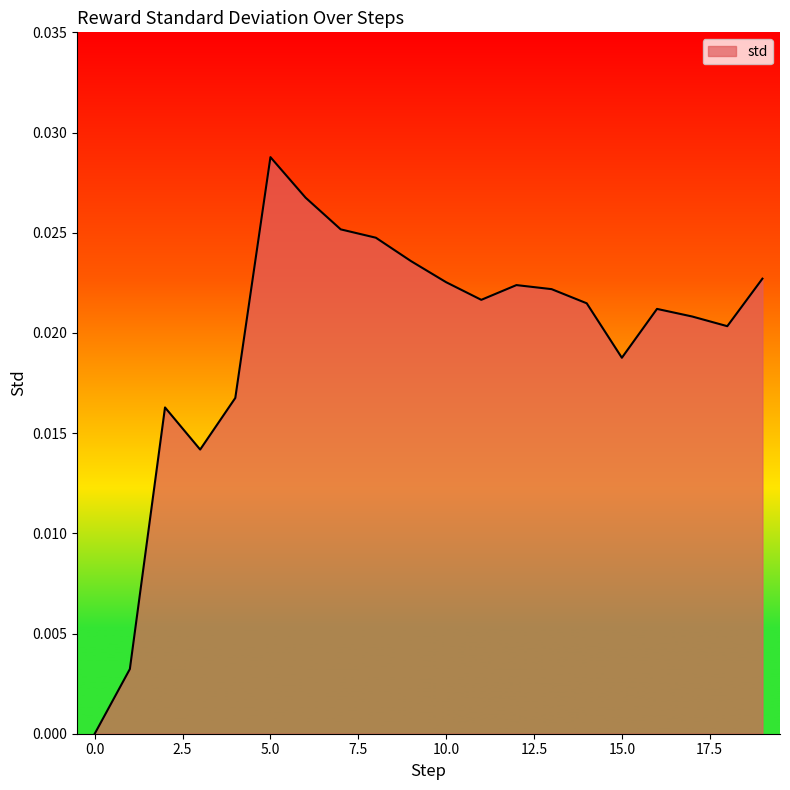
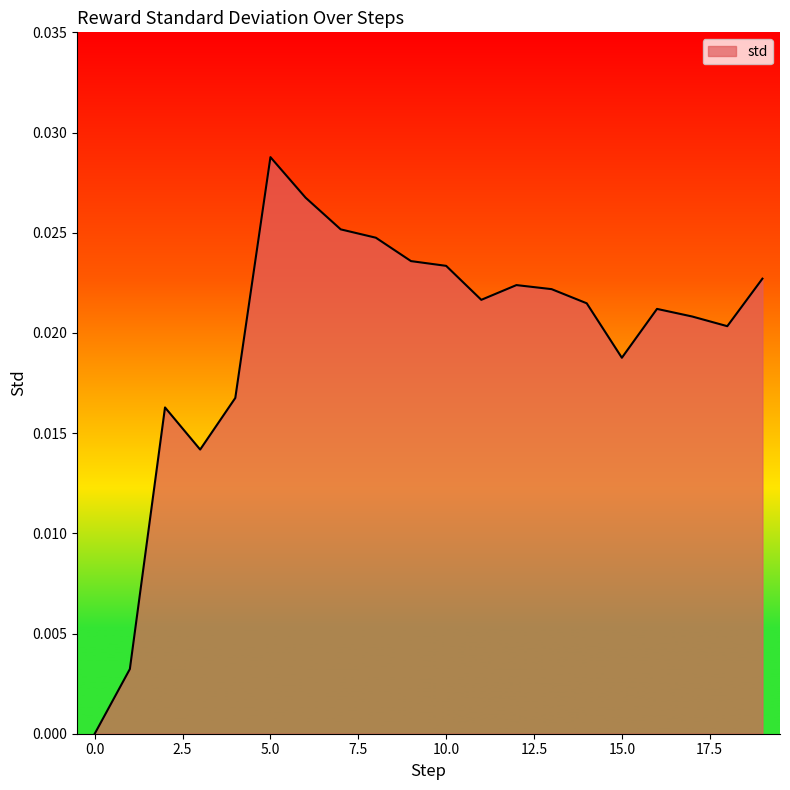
  {
    "0.0": 0.0000,
    "5.0": 0.0288,
-   "10.0": 0.0225,
+   "10.0": 0.0233,
    "15.0": 0.0188
  }
